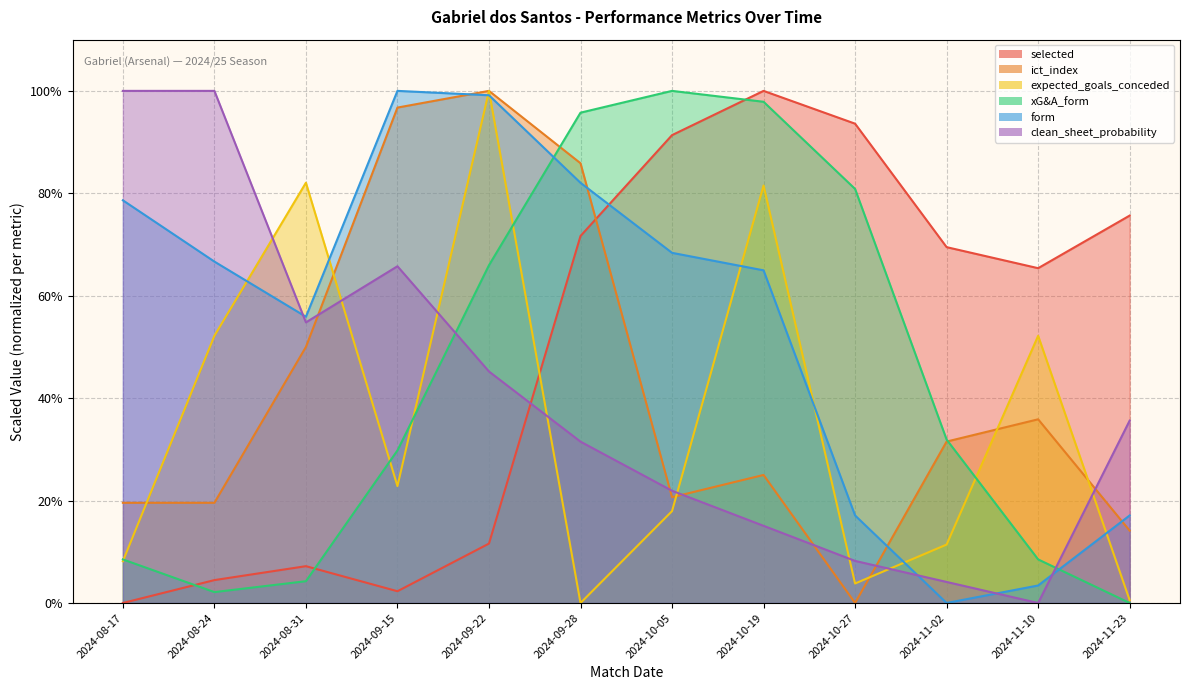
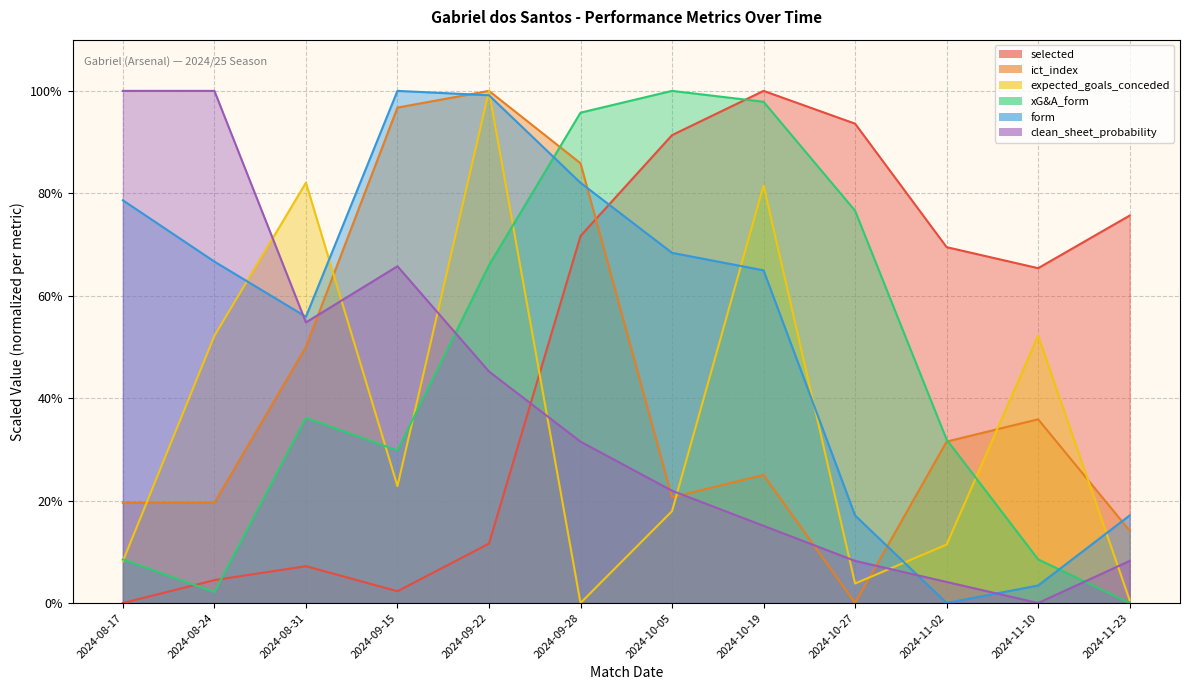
  {
    "xG&A_form": {
      "2024-08-24": "2%",
-     "2024-08-31": "4%",
+     "2024-08-31": "36%",
      "2024-09-15": "30%",
      "2024-09-22": "66%",
      "2024-09-28": "96%",
      "2024-10-05": "100%",
      "2024-10-19": "98%",
-     "2024-10-27": "81%",
+     "2024-10-27": "77%",
      "2024-11-10": "9%",
      "2024-11-23": "0%"
    },
    "form": {
      "2024-08-17": "79%",
      "2024-08-24": "67%",
      "2024-08-31": "56%",
      "2024-09-15": "100%",
      "2024-09-22": "99%",
      "2024-09-28": "82%",
      "2024-10-05": "68%",
      "2024-10-19": "65%",
      "2024-10-27": "17%",
      "2024-11-02": "0%",
      "2024-11-10": "3%",
      "2024-11-23": "17%"
    },
    "clean_sheet_probability": {
      "2024-08-31": "55%",
      "2024-09-15": "66%",
      "2024-09-22": "45%",
      "2024-09-28": "32%",
      "2024-10-05": "22%",
      "2024-10-19": "15%",
      "2024-10-27": "8%",
      "2024-11-02": "4%",
      "2024-11-10": "0%",
-     "2024-11-23": "36%"
+     "2024-11-23": "8%"
    }
  }
